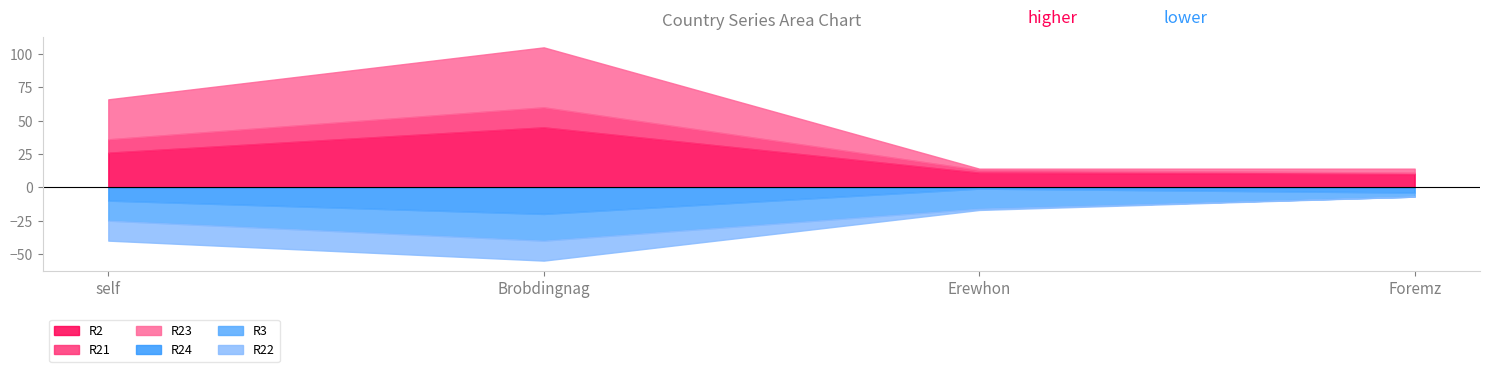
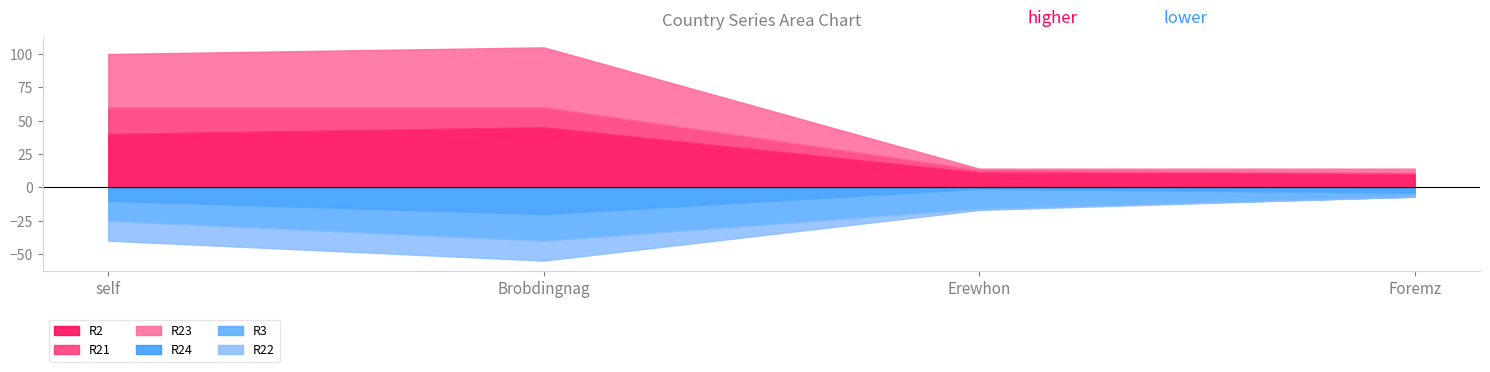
  {
    "R2": {
-     "self": 26,
+     "self": 40,
      "Brobdingnag": 45,
      "Erewhon": 11
    },
    "R21": {
-     "self": 10,
+     "self": 20,
      "Brobdingnag": 15
    },
    "R23": {
-     "self": 30,
+     "self": 40,
      "Brobdingnag": 45,
      "Foremz": 3
    }
  }
